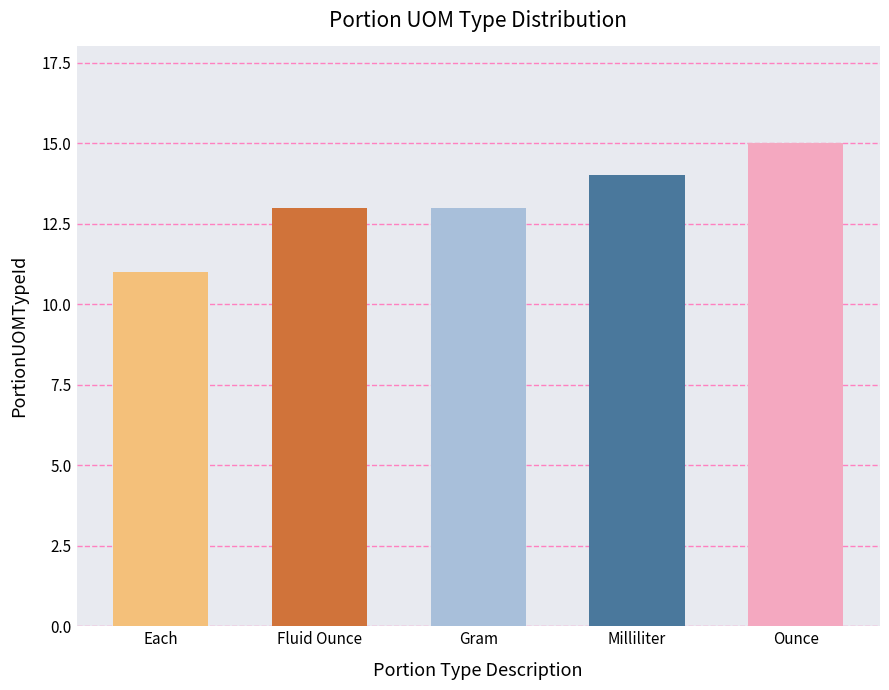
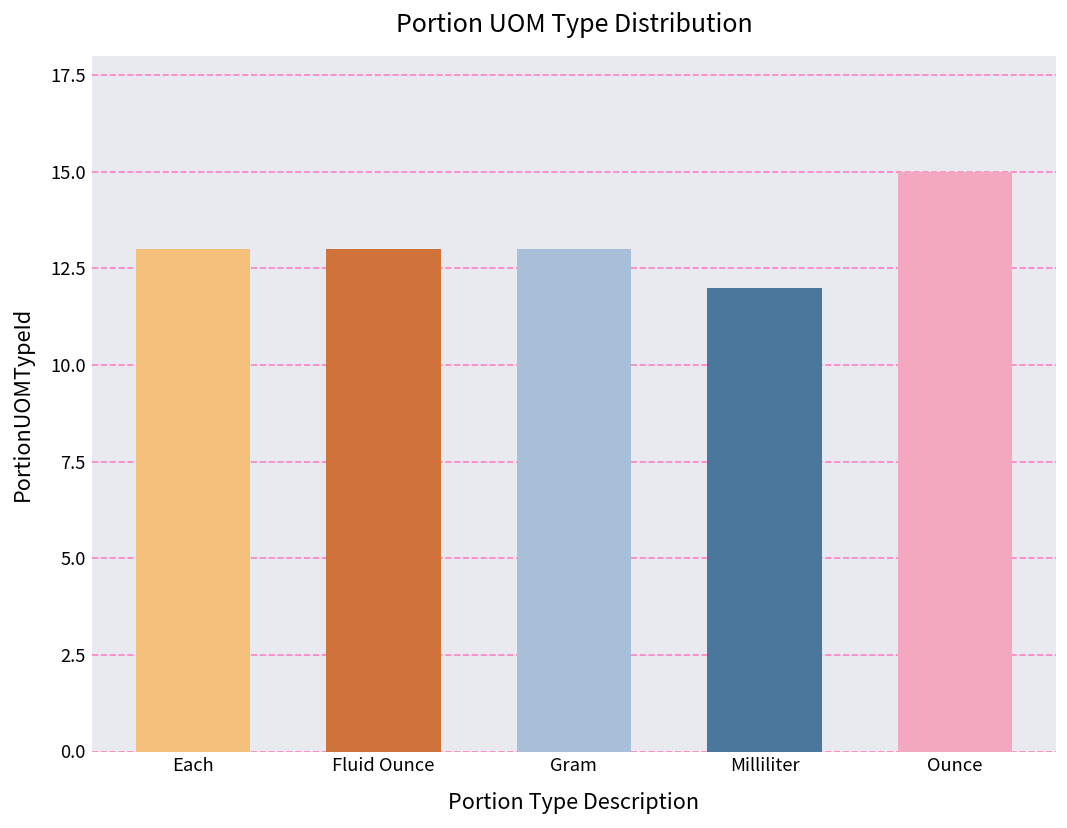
  {
-   "Each": 11,
+   "Each": 13,
    "Fluid Ounce": 13,
    "Gram": 13,
-   "Milliliter": 14,
+   "Milliliter": 12,
    "Ounce": 15
  }
